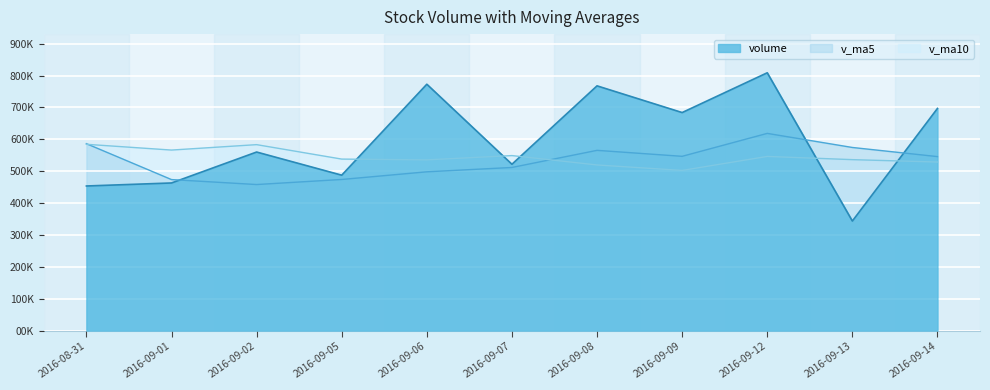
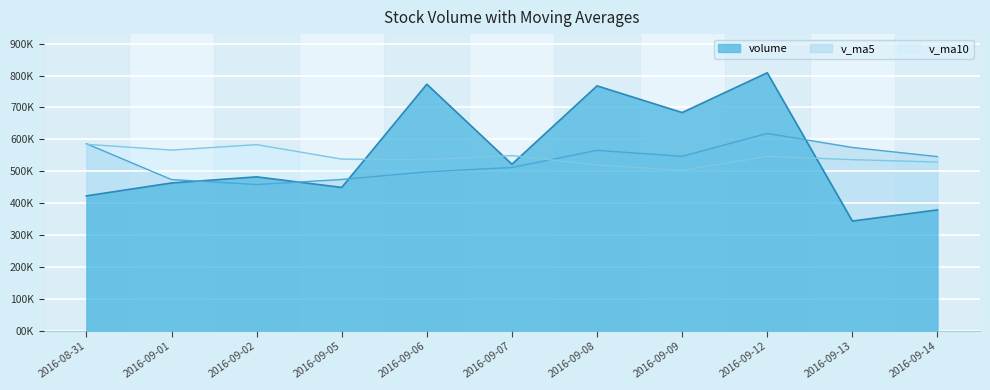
  {
    "volume": {
-     "2016-08-31": 450000,
+     "2016-08-31": 420000,
      "2016-09-01": 460000,
-     "2016-09-02": 560000,
-     "2016-09-05": 490000,
+     "2016-09-02": 480000,
+     "2016-09-05": 450000,
      "2016-09-06": 770000,
      "2016-09-07": 520000,
      "2016-09-08": 770000,
      "2016-09-09": 680000,
      "2016-09-12": 810000,
      "2016-09-13": 340000,
-     "2016-09-14": 700000
+     "2016-09-14": 380000
    }
  }
